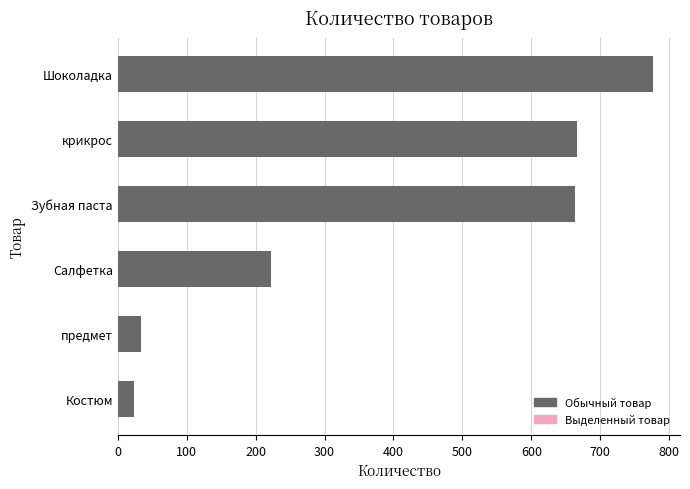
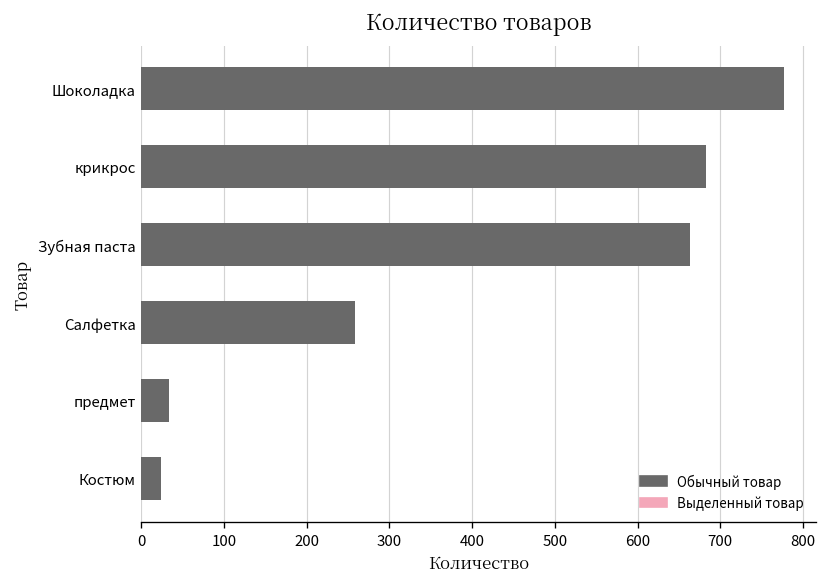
  {
    "Шоколадка": 780,
-   "крикрос": 670,
+   "крикрос": 680,
    "Зубная паста": 660,
-   "Салфетка": 220,
+   "Салфетка": 260,
    "предмет": 30,
    "Костюм": 20
  }
